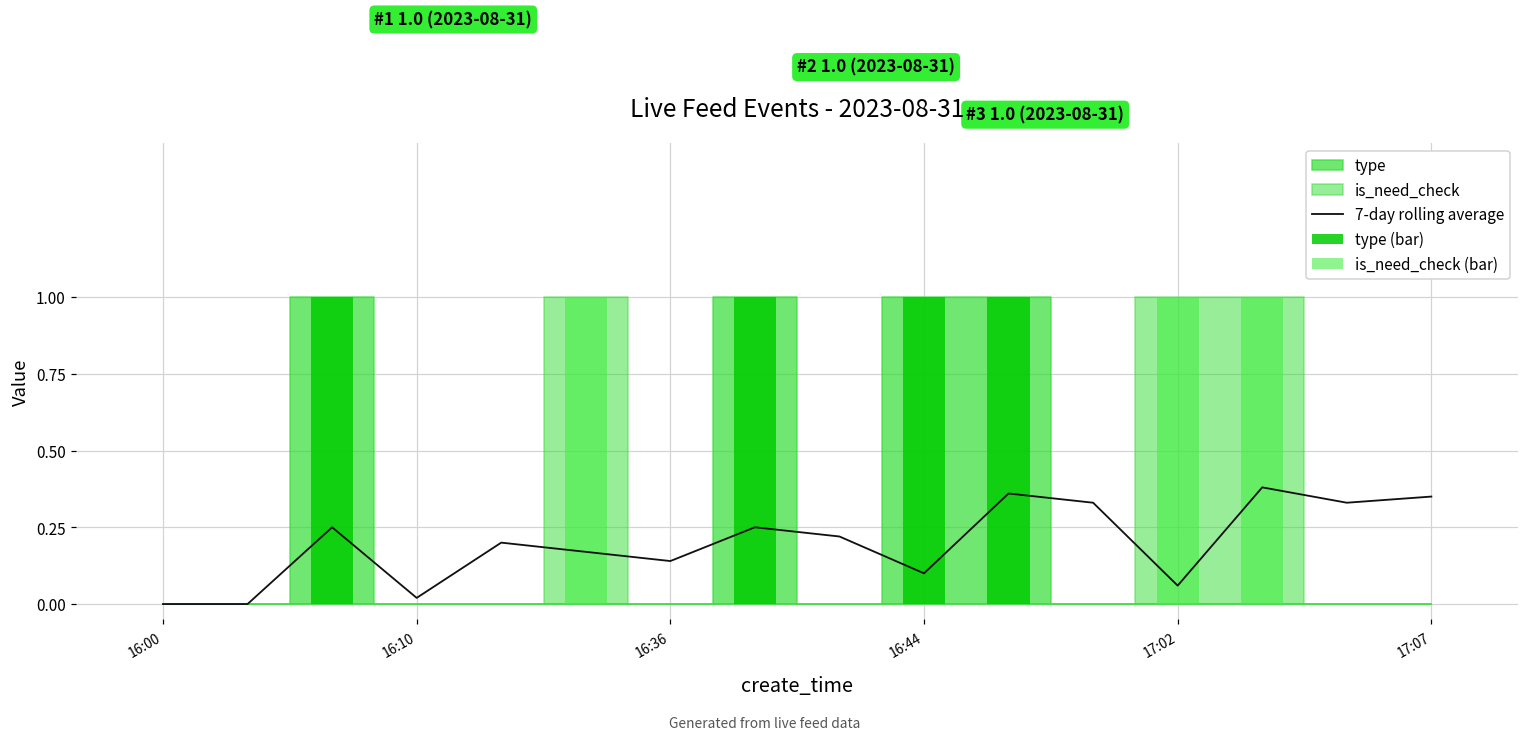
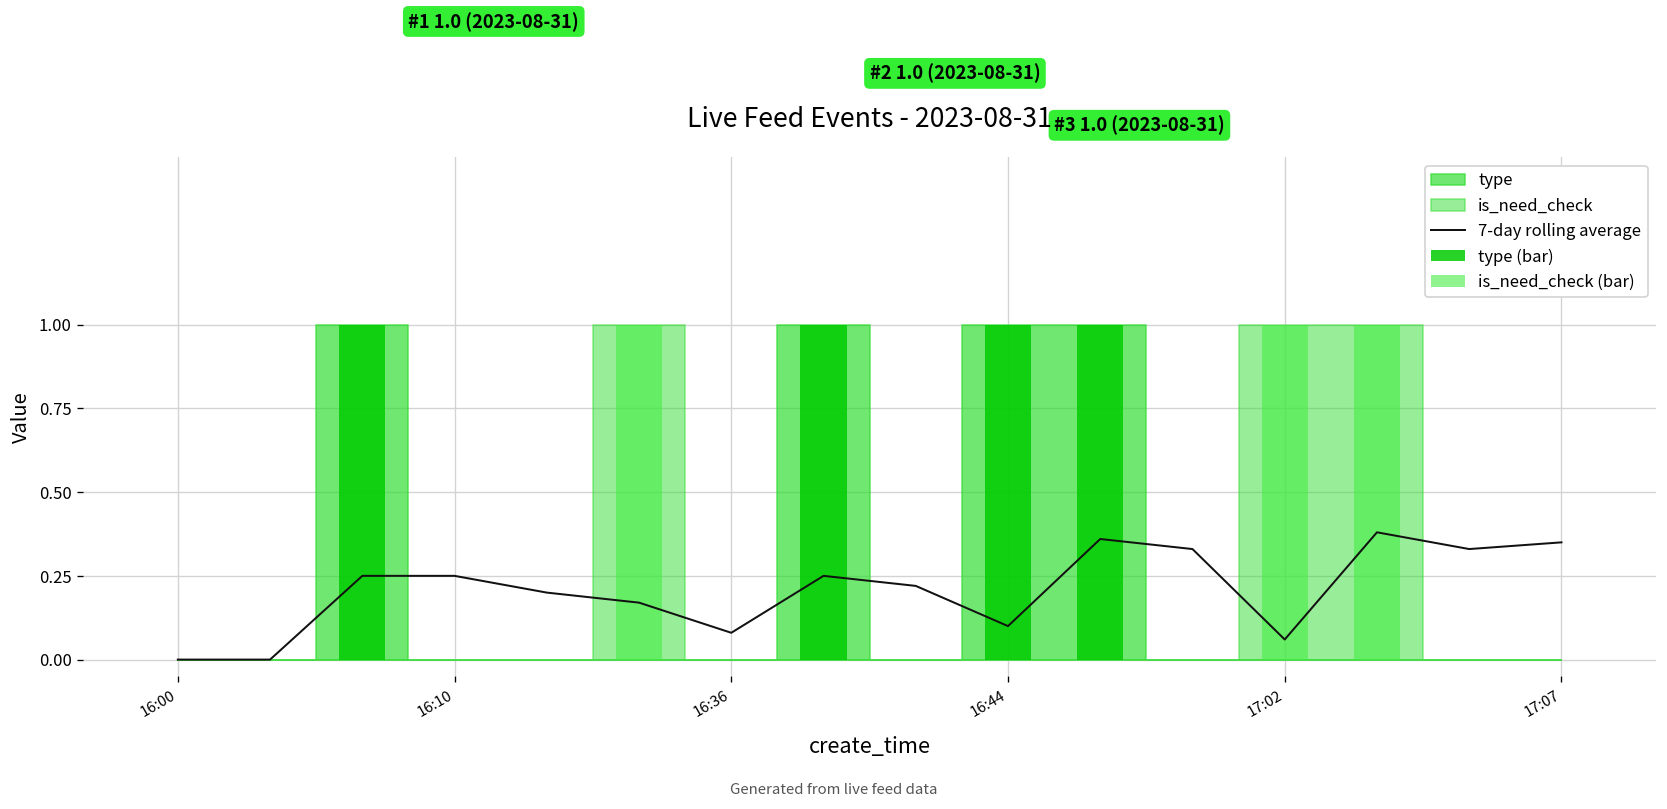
  {
    "type (bar)": {
      "16:00": 0.00,
      "16:10": 0.00,
      "16:36": 0.00,
      "16:44": 1.00,
      "17:02": 0.00,
      "17:07": 0.00
    },
    "7-day rolling average": {
-     "16:10": 0.02,
-     "16:36": 0.14,
+     "16:10": 0.25,
+     "16:36": 0.08,
      "16:44": 0.10,
      "17:02": 0.06,
      "17:07": 0.35
    }
  }
